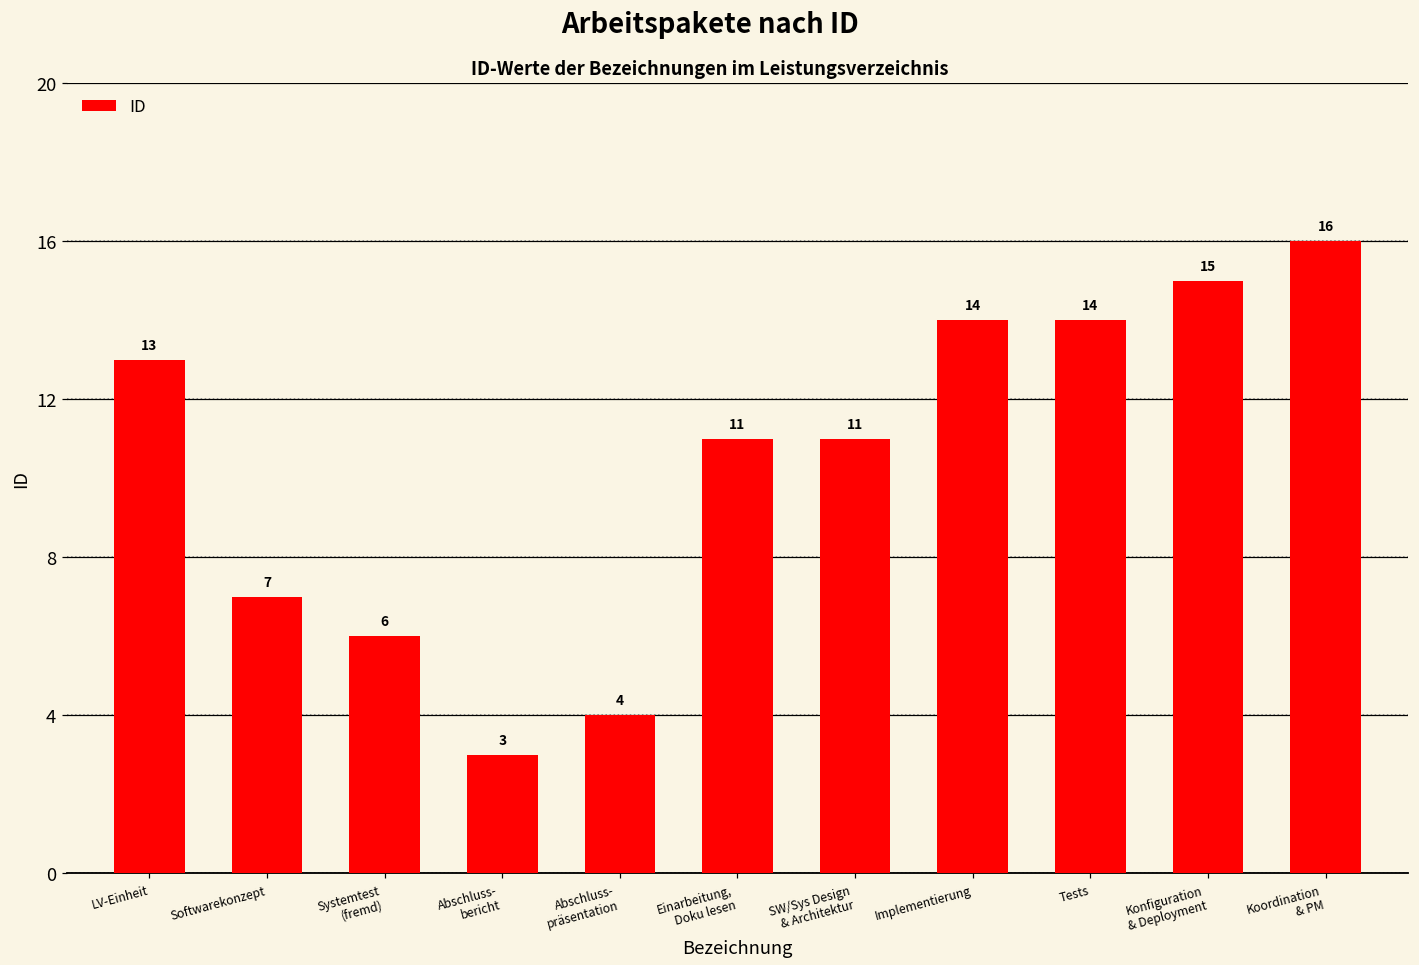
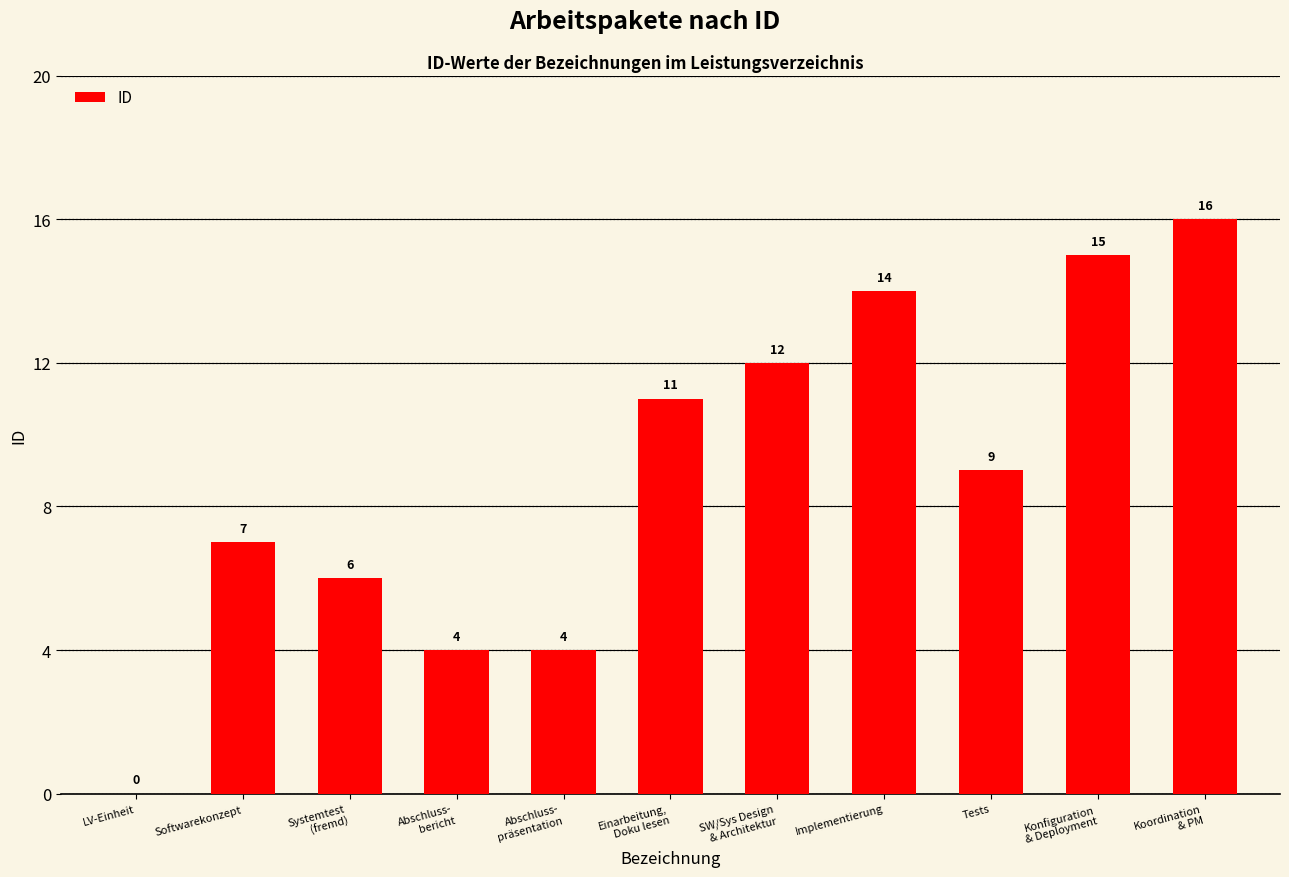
  {
-   "LV-Einheit": 13,
+   "LV-Einheit": 0,
    "Softwarekonzept": 7,
    "Systemtest (fremd)": 6,
-   "Abschluss- bericht": 3,
+   "Abschluss- bericht": 4,
    "Abschluss- präsentation": 4,
    "Einarbeitung, Doku lesen": 11,
-   "SW/Sys Design & Architektur": 11,
+   "SW/Sys Design & Architektur": 12,
    "Implementierung": 14,
-   "Tests": 14,
+   "Tests": 9,
    "Konfiguration & Deployment": 15,
    "Koordination & PM": 16
  }
